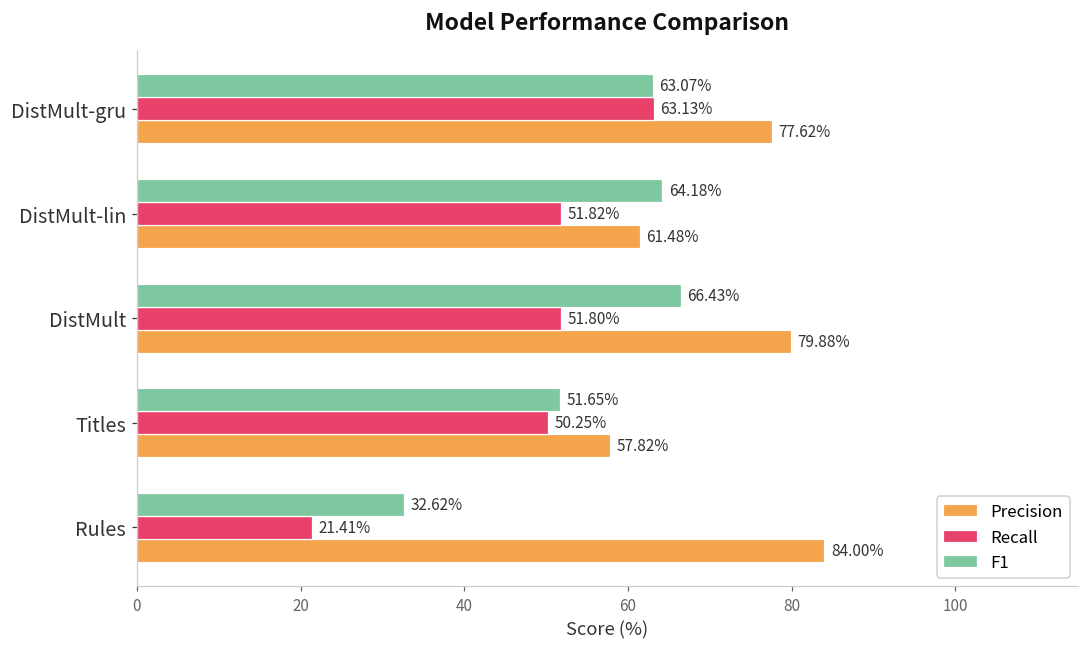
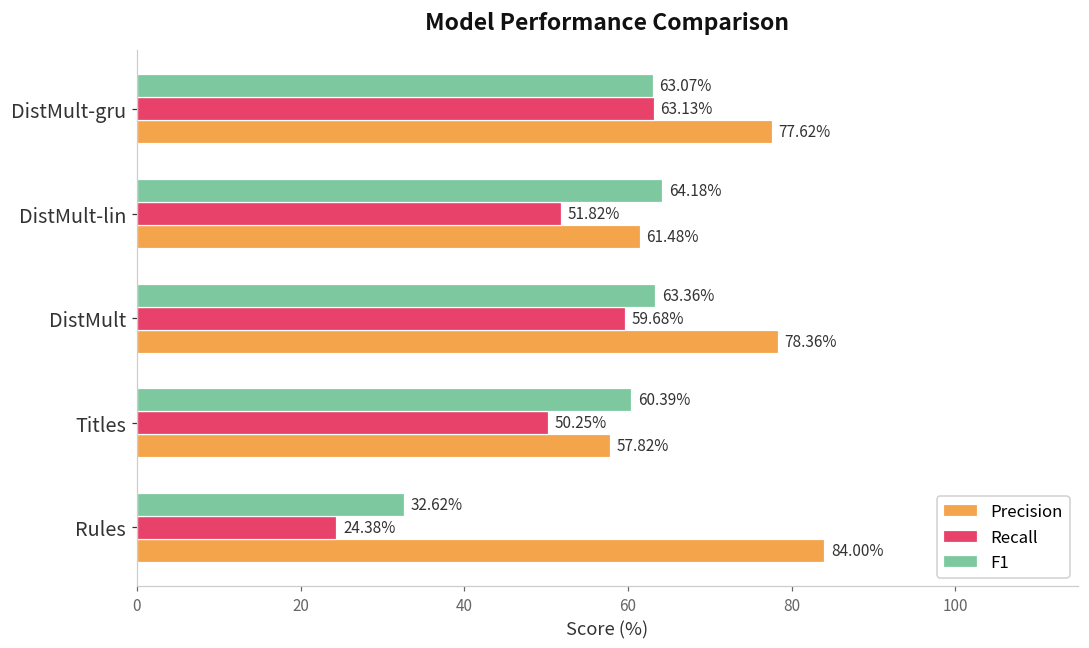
  {
    "Precision": {
      "DistMult-gru": "77.62%",
      "DistMult-lin": "61.48%",
-     "DistMult": "79.88%",
+     "DistMult": "78.36%",
      "Titles": "57.82%",
      "Rules": "84.00%"
    },
    "Recall": {
      "DistMult-gru": "63.13%",
      "DistMult-lin": "51.82%",
-     "DistMult": "51.80%",
+     "DistMult": "59.68%",
      "Titles": "50.25%",
-     "Rules": "21.41%"
+     "Rules": "24.38%"
    },
    "F1": {
      "DistMult-gru": "63.07%",
      "DistMult-lin": "64.18%",
-     "DistMult": "66.43%",
-     "Titles": "51.65%",
+     "DistMult": "63.36%",
+     "Titles": "60.39%",
      "Rules": "32.62%"
    }
  }
